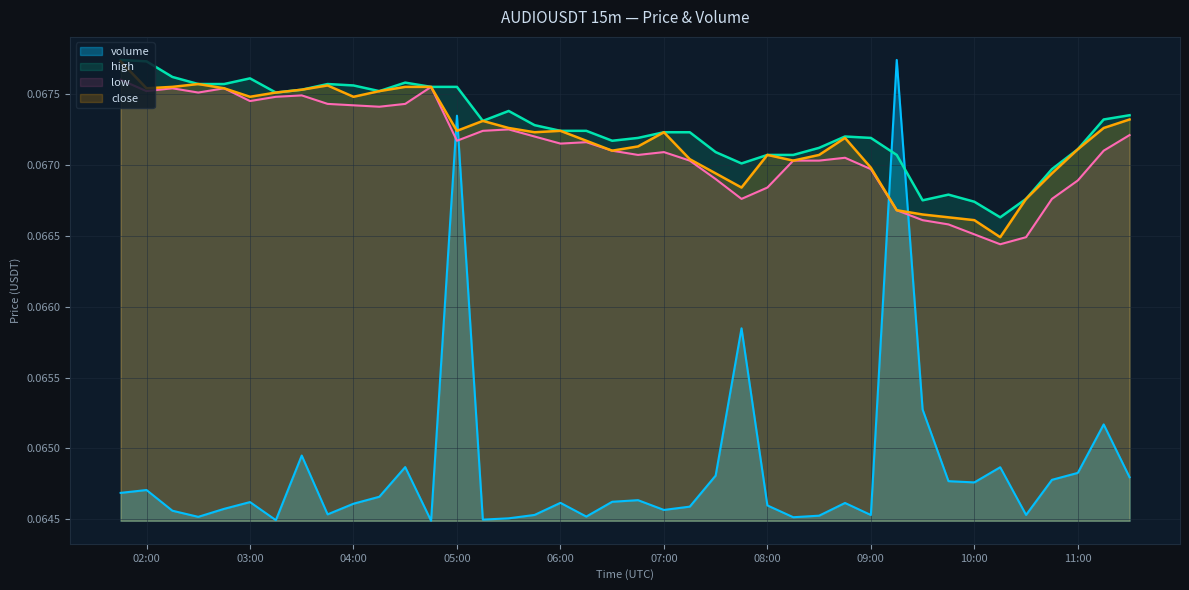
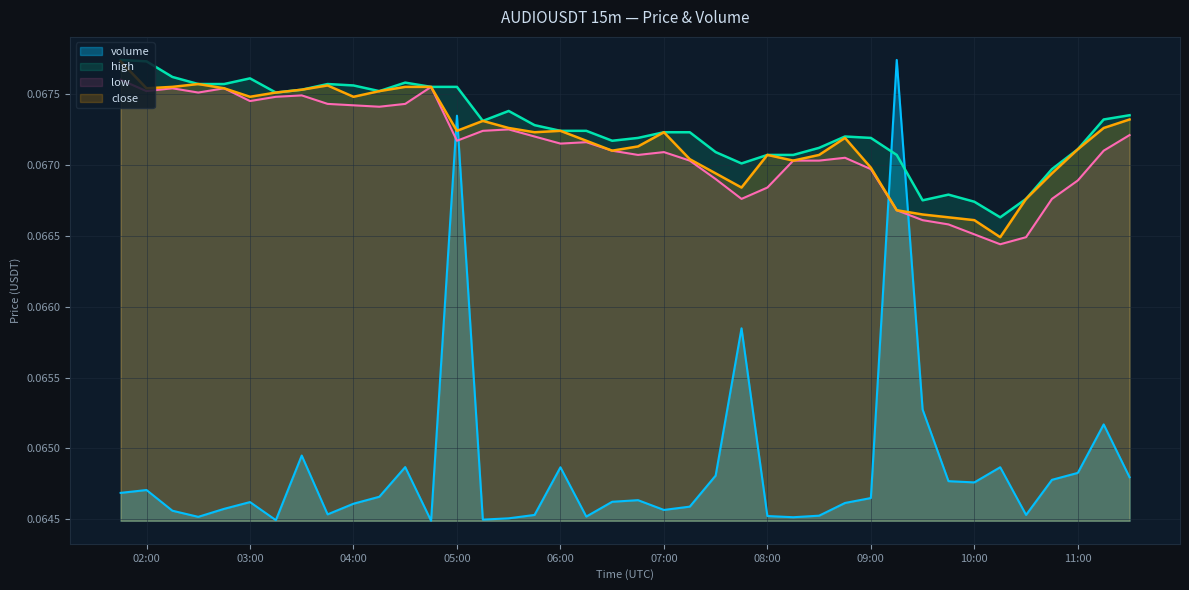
  {
    "volume": {
      "02:00": 0.06471,
      "03:00": 0.06462,
      "04:00": 0.06461,
      "05:00": 0.06735,
-     "06:00": 0.06462,
+     "06:00": 0.06487,
      "07:00": 0.06457,
-     "08:00": 0.06460,
-     "09:00": 0.06453,
+     "08:00": 0.06452,
+     "09:00": 0.06465,
      "10:00": 0.06476,
      "11:00": 0.06483
    }
  }
